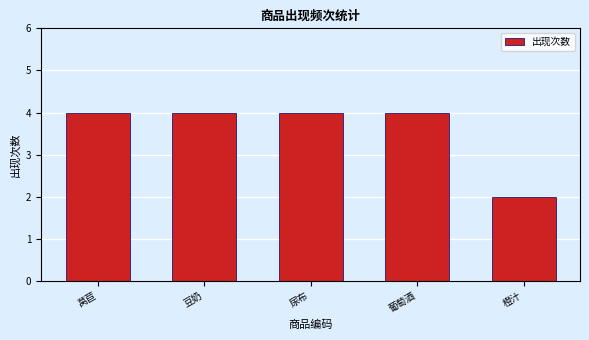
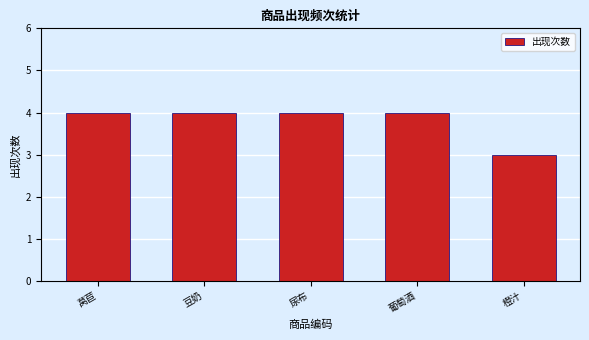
  {
    "莴苣": 4,
    "豆奶": 4,
    "尿布": 4,
    "葡萄酒": 4,
-   "橙汁": 2
+   "橙汁": 3
  }
